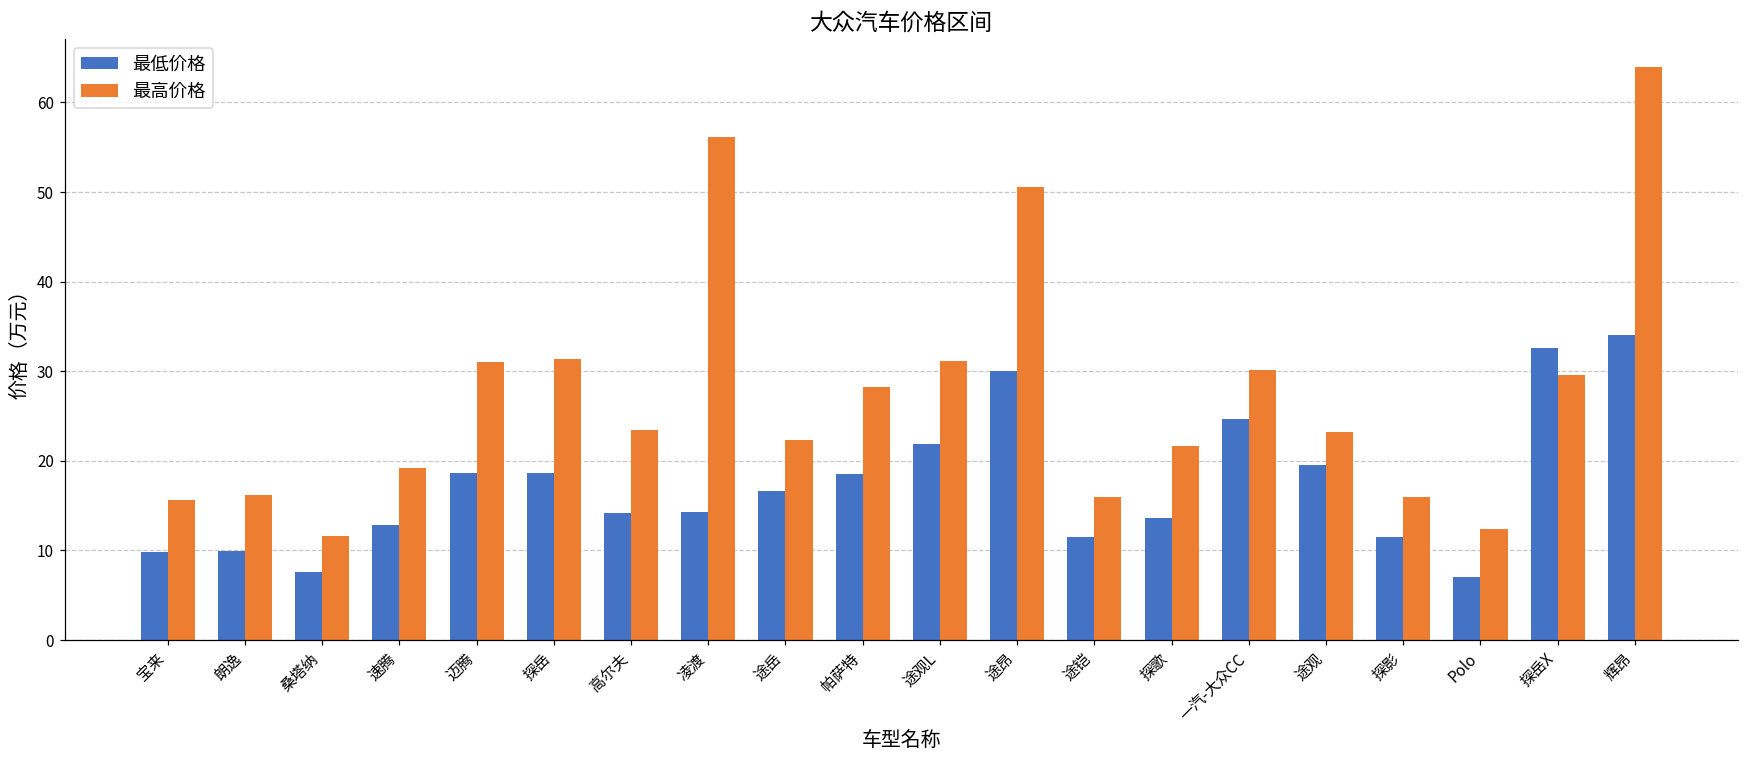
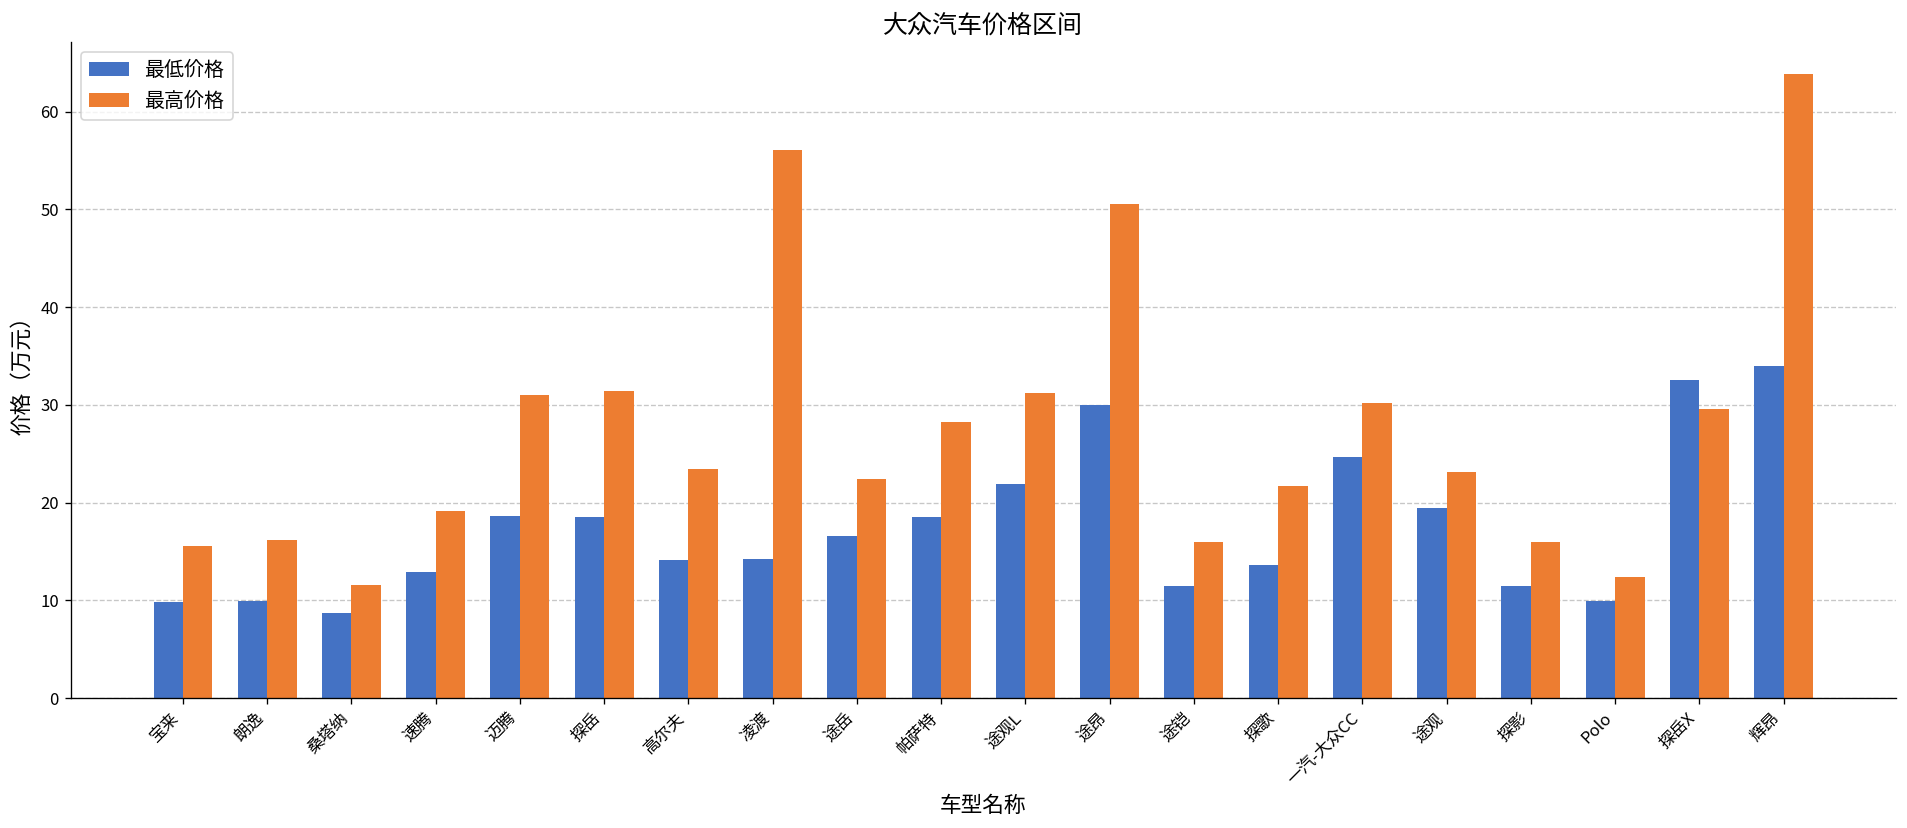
  {
    "最低价格": {
      "宝来": 10,
      "朗逸": 10,
-     "桑塔纳": 8,
+     "桑塔纳": 9,
      "速腾": 13,
      "迈腾": 19,
      "探岳": 19,
      "高尔夫": 14,
      "凌渡": 14,
      "途岳": 17,
      "帕萨特": 18,
      "途观L": 22,
      "途昂": 30,
      "途铠": 11,
      "探歌": 14,
      "一汽-大众CC": 25,
      "途观": 19,
      "探影": 11,
-     "Polo": 7,
+     "Polo": 10,
      "探岳X": 33,
      "辉昂": 34
    },
    "最高价格": {
      "宝来": 16,
      "朗逸": 16,
      "桑塔纳": 12,
      "速腾": 19,
      "迈腾": 31,
      "探岳": 31,
      "高尔夫": 23,
      "凌渡": 56,
      "途岳": 22,
      "帕萨特": 28,
      "途观L": 31,
      "途昂": 51,
      "途铠": 16,
      "探歌": 22,
      "一汽-大众CC": 30,
      "途观": 23,
      "探影": 16,
      "Polo": 12,
      "探岳X": 30,
      "辉昂": 64
    }
  }
